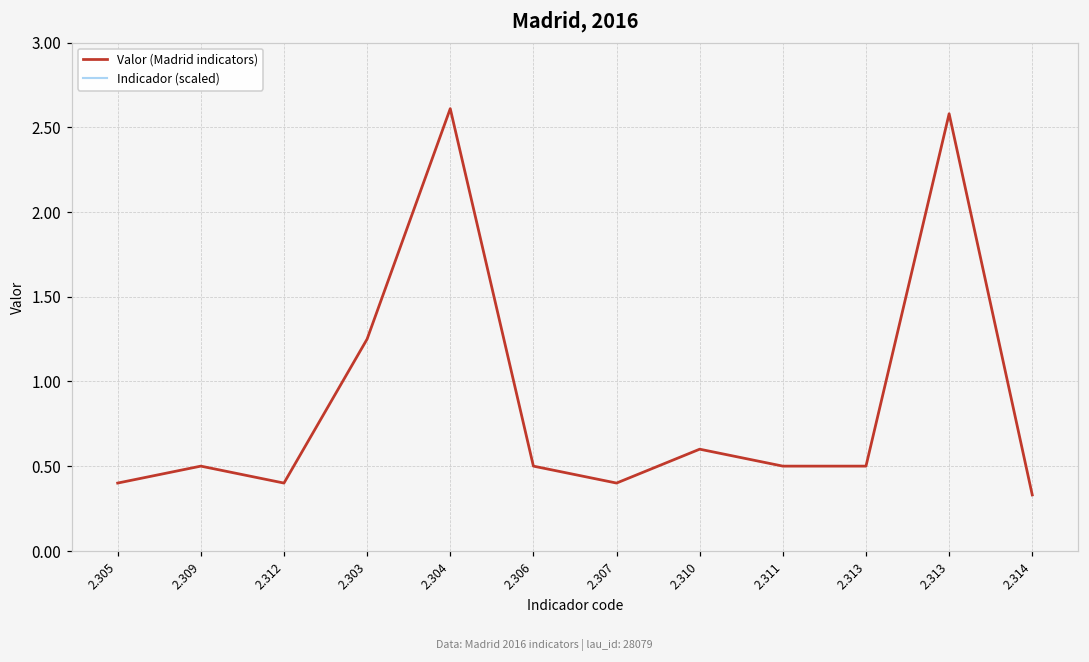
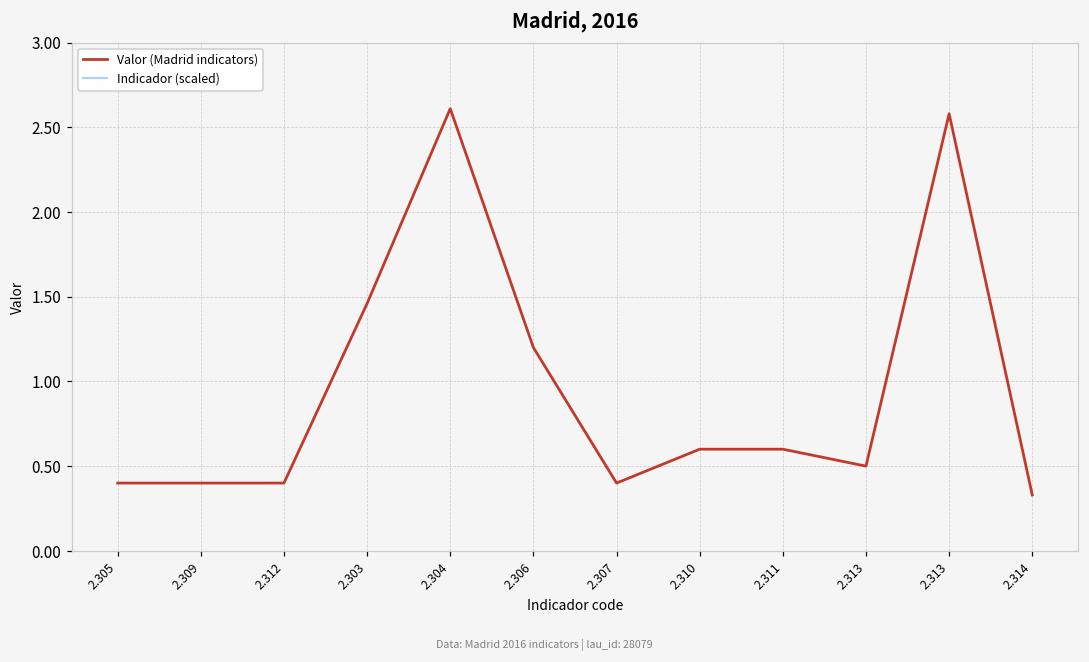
  {
    "Valor (Madrid indicators)": {
      "2.305": 0.40,
-     "2.309": 0.5,
+     "2.309": 0.4,
      "2.312": 0.40,
-     "2.303": 1.25,
+     "2.303": 1.46,
      "2.304": 2.61,
-     "2.306": 0.5,
+     "2.306": 1.2,
      "2.307": 0.40,
      "2.310": 0.60,
-     "2.311": 0.5,
+     "2.311": 0.6,
      "2.314": 0.33
    }
  }
